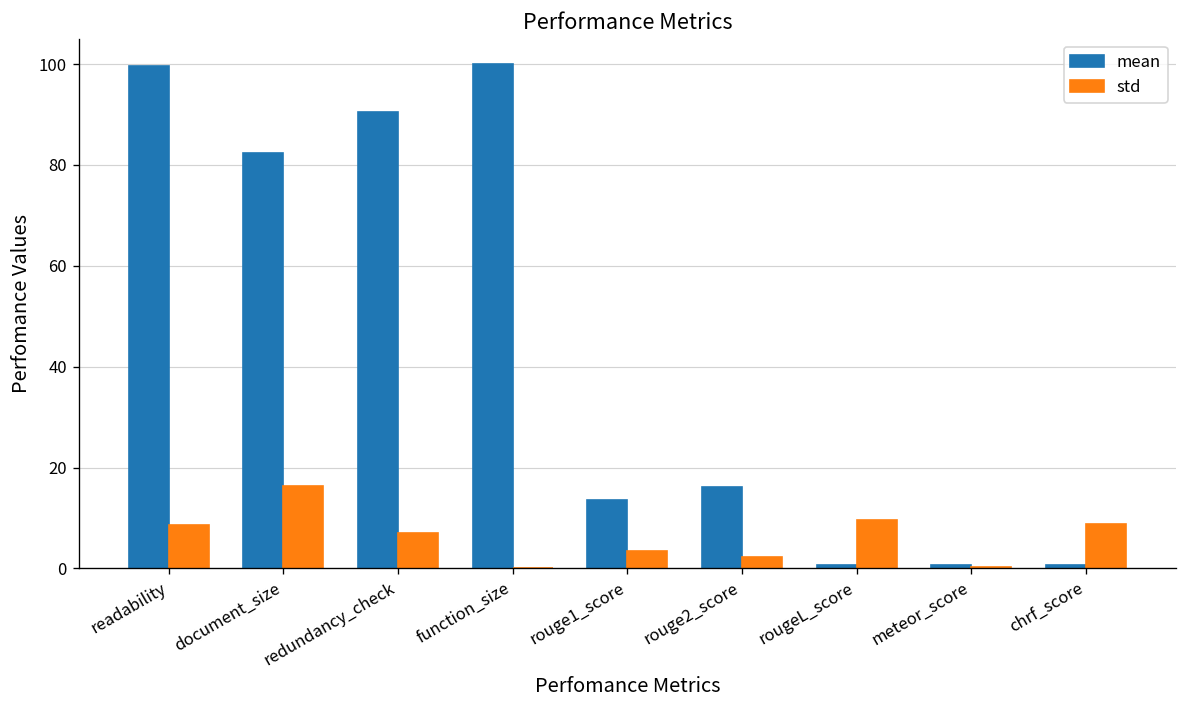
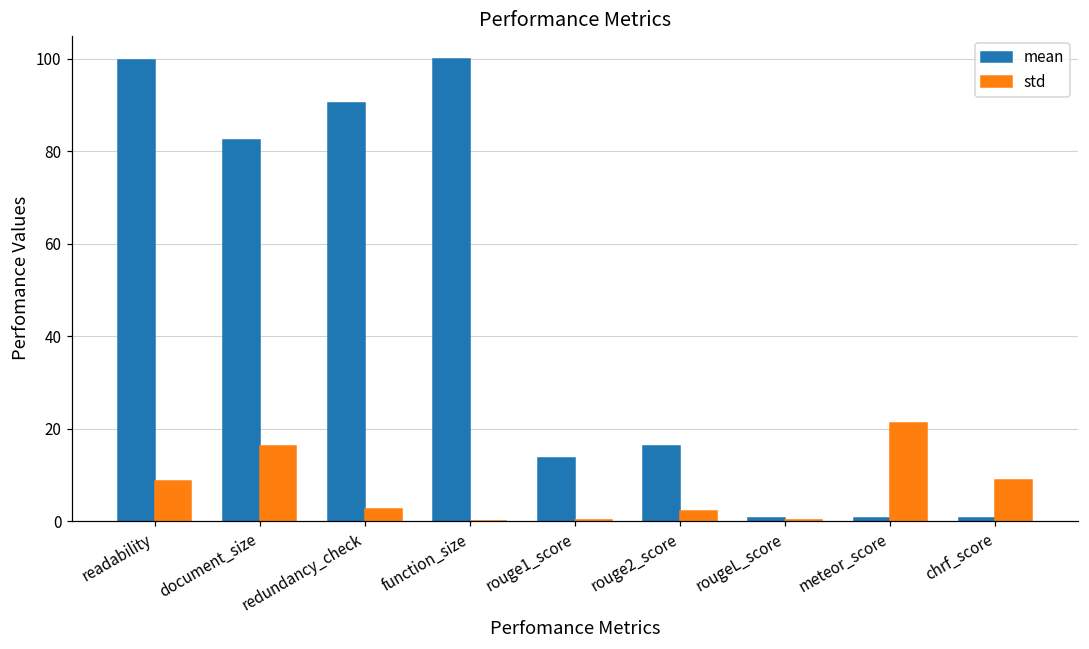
  {
    "mean": {
      "readability": 100,
      "document_size": 82,
      "redundancy_check": 90,
      "function_size": 100,
      "rouge1_score": 14,
      "rouge2_score": 16,
      "rougeL_score": 1,
      "meteor_score": 1,
      "chrf_score": 1
    },
    "std": {
      "readability": 9,
      "document_size": 16,
-     "redundancy_check": 7,
+     "redundancy_check": 3,
      "function_size": 0,
-     "rouge1_score": 4,
+     "rouge1_score": 0,
      "rouge2_score": 2,
-     "rougeL_score": 10,
-     "meteor_score": 0,
+     "rougeL_score": 0,
+     "meteor_score": 21,
      "chrf_score": 9
    }
  }
